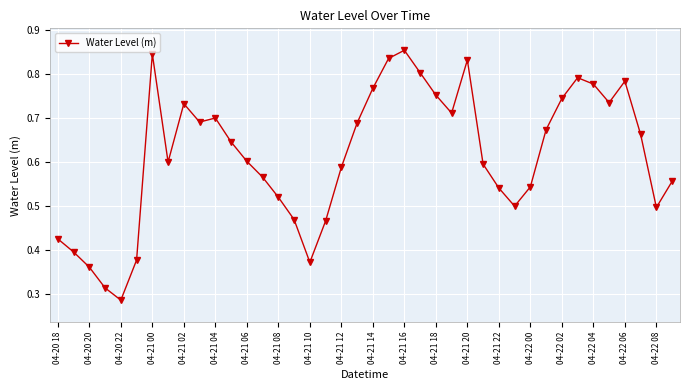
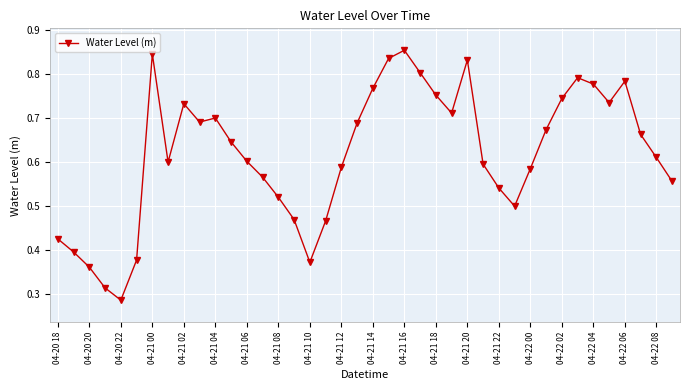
  {
    "04-20 18": 0.43,
    "04-20 20": 0.36,
    "04-20 22": 0.29,
    "04-21 00": 0.85,
    "04-21 02": 0.73,
    "04-21 04": 0.70,
    "04-21 06": 0.60,
    "04-21 08": 0.52,
    "04-21 10": 0.37,
    "04-21 12": 0.59,
    "04-21 14": 0.77,
    "04-21 16": 0.85,
    "04-21 18": 0.75,
    "04-21 20": 0.83,
    "04-21 22": 0.54,
-   "04-22 00": 0.54,
+   "04-22 00": 0.59,
    "04-22 02": 0.75,
    "04-22 04": 0.78,
    "04-22 06": 0.78,
-   "04-22 08": 0.50
+   "04-22 08": 0.61
  }
